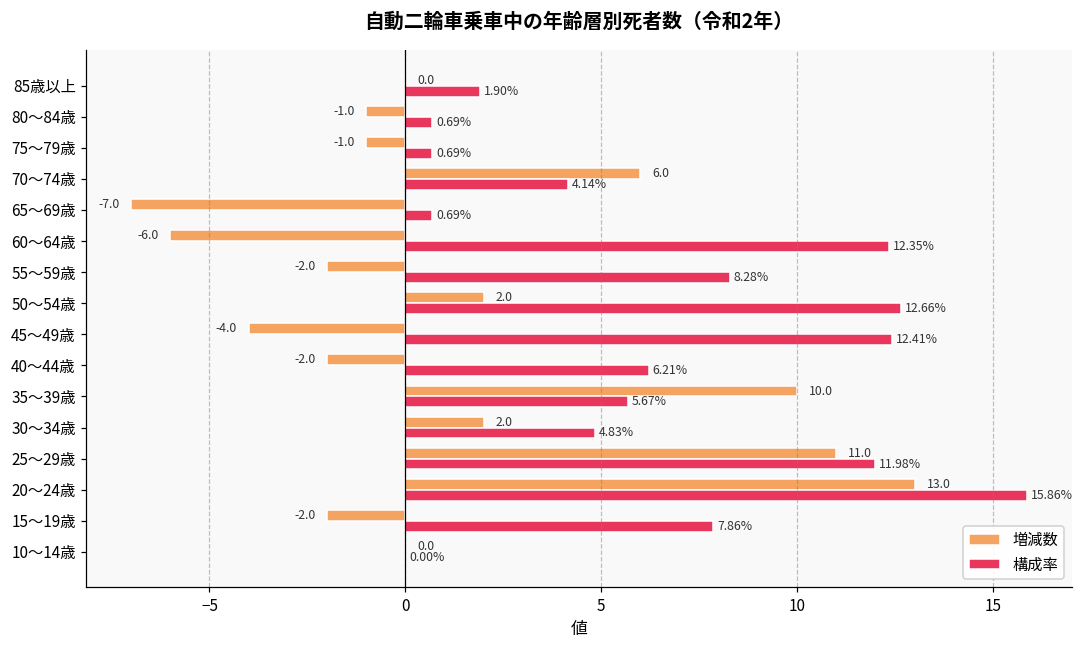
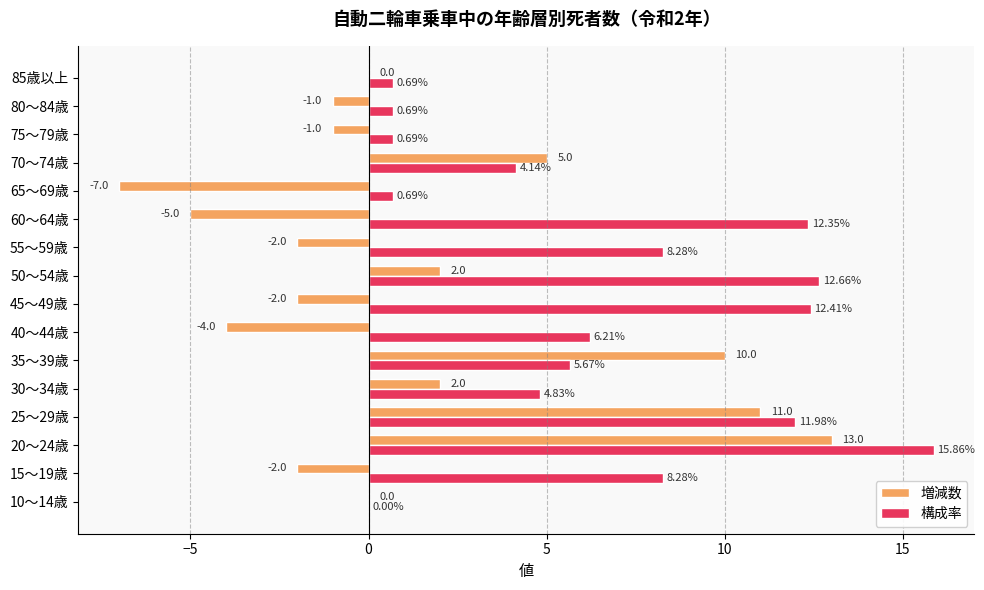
  {
    "増減数": {
      "85歳以上": "0.0",
      "80～84歳": "-1.0",
      "75～79歳": "-1.0",
-     "70～74歳": "6.0",
+     "70～74歳": "5.0",
      "65～69歳": "-7.0",
-     "60～64歳": "-6.0",
+     "60～64歳": "-5.0",
      "55～59歳": "-2.0",
      "50～54歳": "2.0",
-     "45～49歳": "-4.0",
-     "40～44歳": "-2.0",
+     "45～49歳": "-2.0",
+     "40～44歳": "-4.0",
      "35～39歳": "10.0",
      "30～34歳": "2.0",
      "25～29歳": "11.0",
      "20～24歳": "13.0",
      "15～19歳": "-2.0",
      "10～14歳": "0.0"
    },
    "構成率": {
-     "85歳以上": "1.90%",
+     "85歳以上": "0.69%",
      "80～84歳": "0.69%",
      "75～79歳": "0.69%",
      "70～74歳": "4.14%",
      "65～69歳": "0.69%",
      "60～64歳": "12.35%",
      "55～59歳": "8.28%",
      "50～54歳": "12.66%",
      "45～49歳": "12.41%",
      "40～44歳": "6.21%",
      "35～39歳": "5.67%",
      "30～34歳": "4.83%",
      "25～29歳": "11.98%",
      "20～24歳": "15.86%",
-     "15～19歳": "7.86%",
+     "15～19歳": "8.28%",
      "10～14歳": "0.00%"
    }
  }
